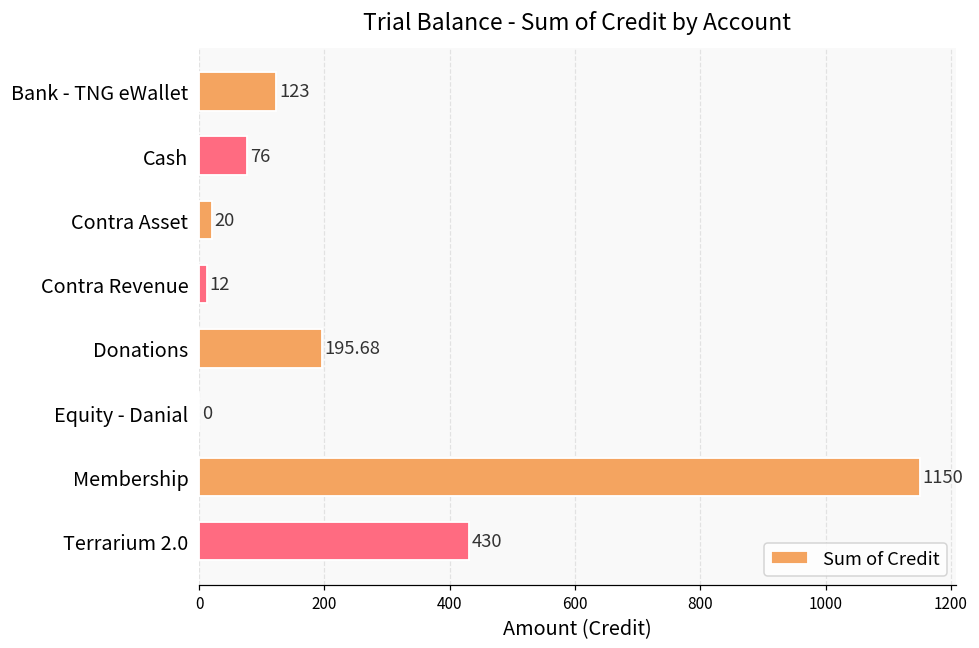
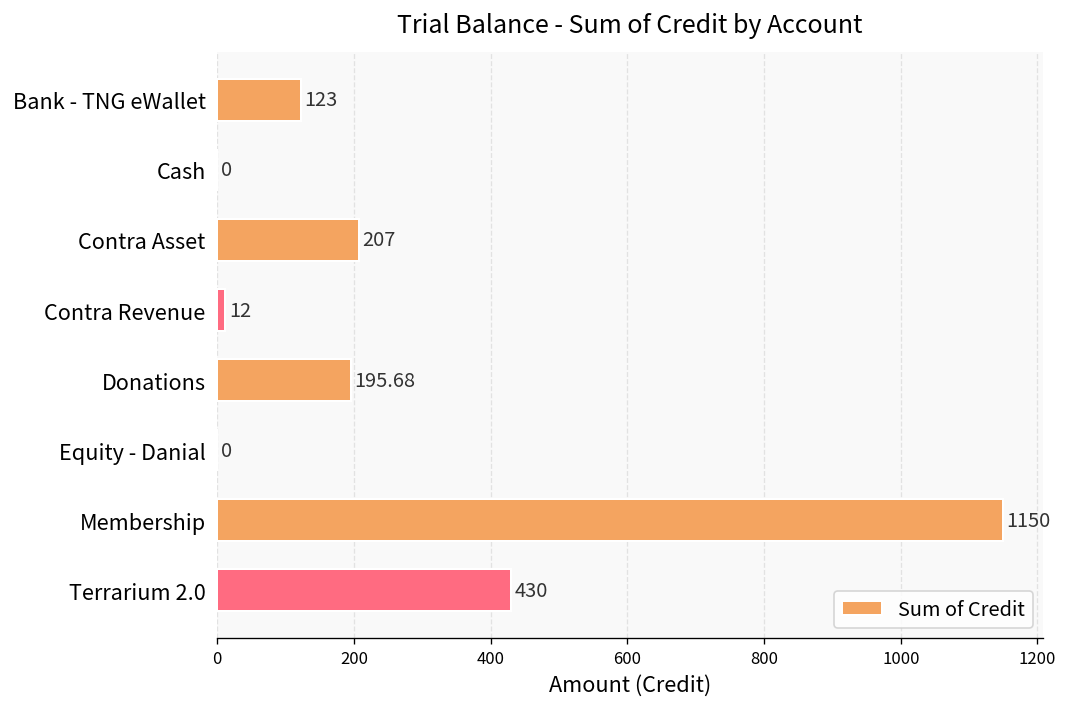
  {
    "Bank - TNG eWallet": 123,
-   "Cash": 76,
-   "Contra Asset": 20,
+   "Cash": 0,
+   "Contra Asset": 207,
    "Contra Revenue": 12,
    "Donations": 195.68,
    "Equity - Danial": 0,
    "Membership": 1150,
    "Terrarium 2.0": 430
  }
